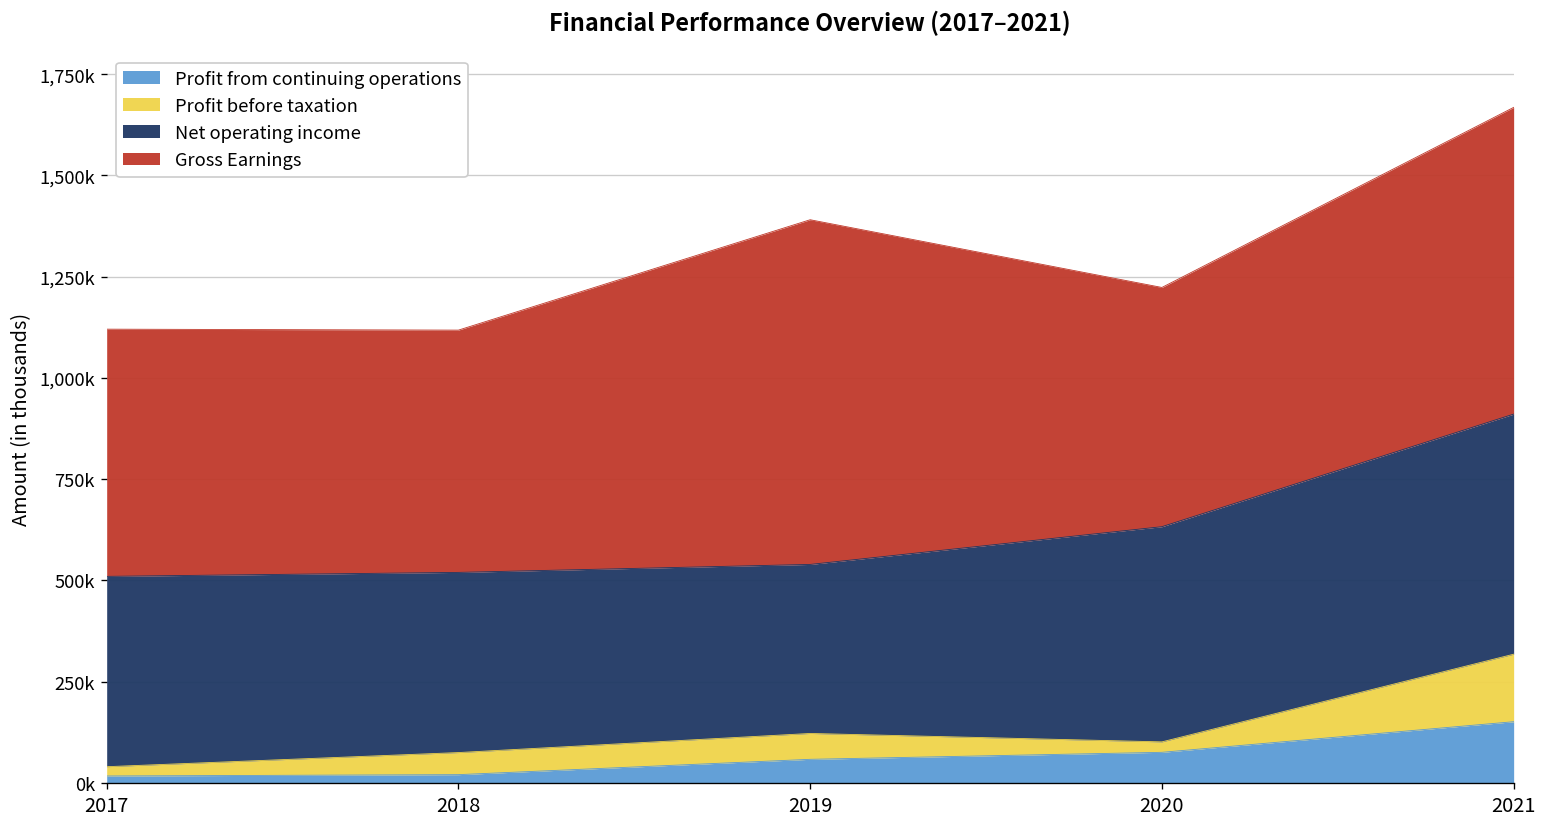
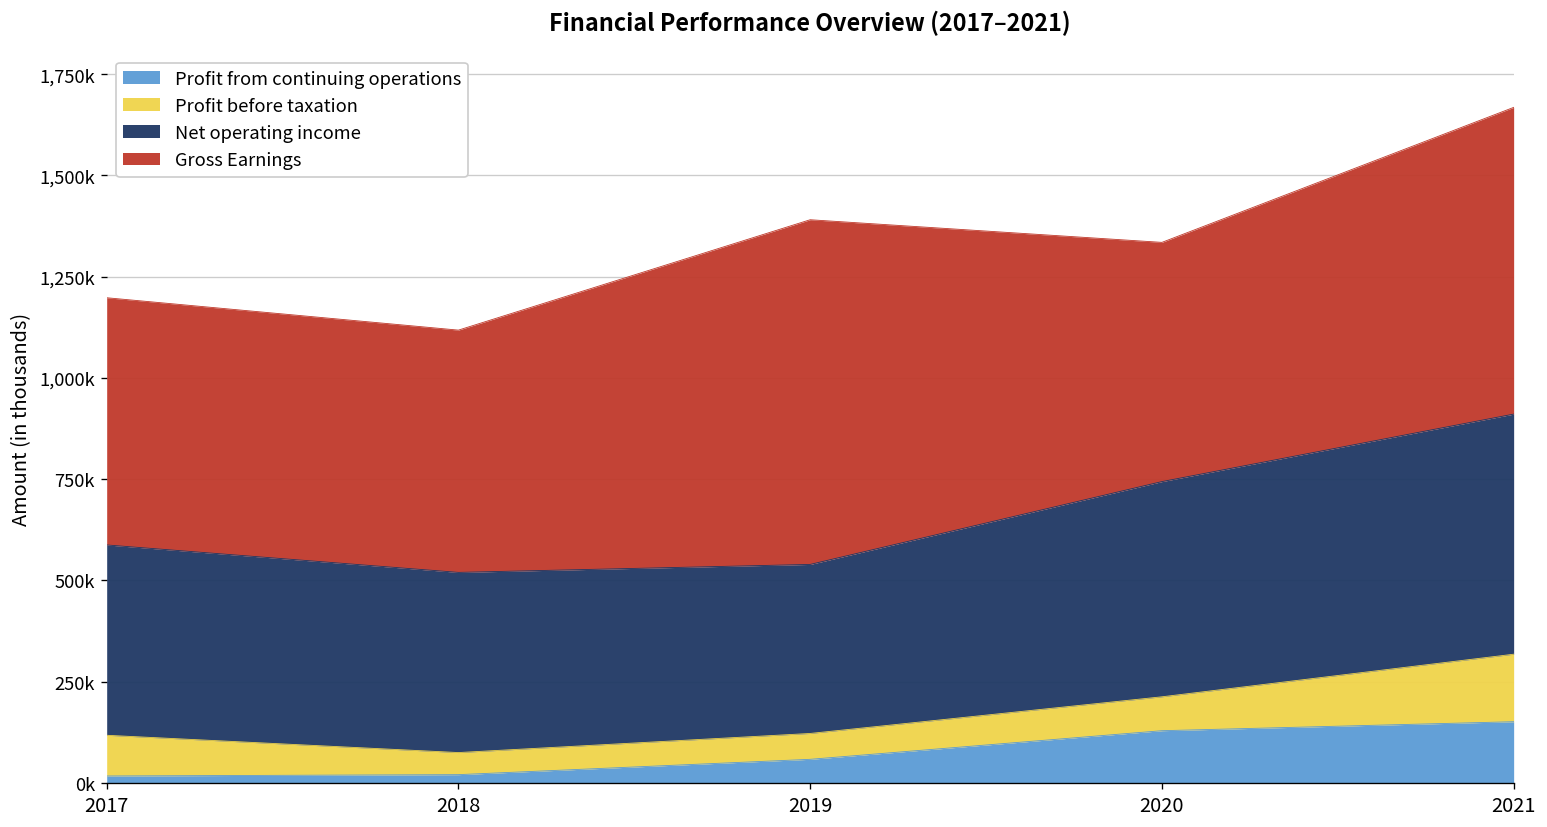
  {
    "Profit from continuing operations": {
      "2017": "20,000",
      "2018": "20,000",
      "2019": "60,000",
-     "2020": "80,000",
+     "2020": "130,000",
      "2021": "150,000"
    },
    "Profit before taxation": {
-     "2017": "20,000",
+     "2017": "100,000",
      "2018": "50,000",
      "2019": "60,000",
-     "2020": "30,000",
+     "2020": "80,000",
      "2021": "170,000"
    },
    "Net operating income": {
      "2017": "470,000",
      "2018": "440,000",
      "2019": "420,000",
      "2020": "530,000",
      "2021": "590,000"
    },
    "Gross Earnings": {
      "2017": "610,000",
      "2018": "600,000",
      "2019": "850,000",
      "2020": "590,000",
      "2021": "760,000"
    }
  }
